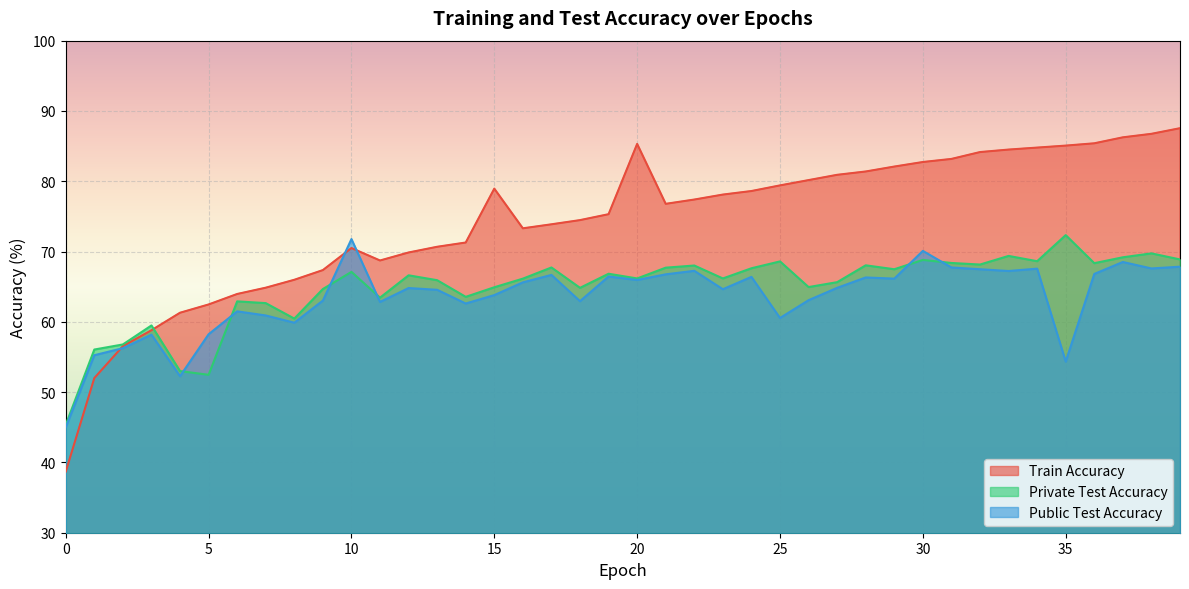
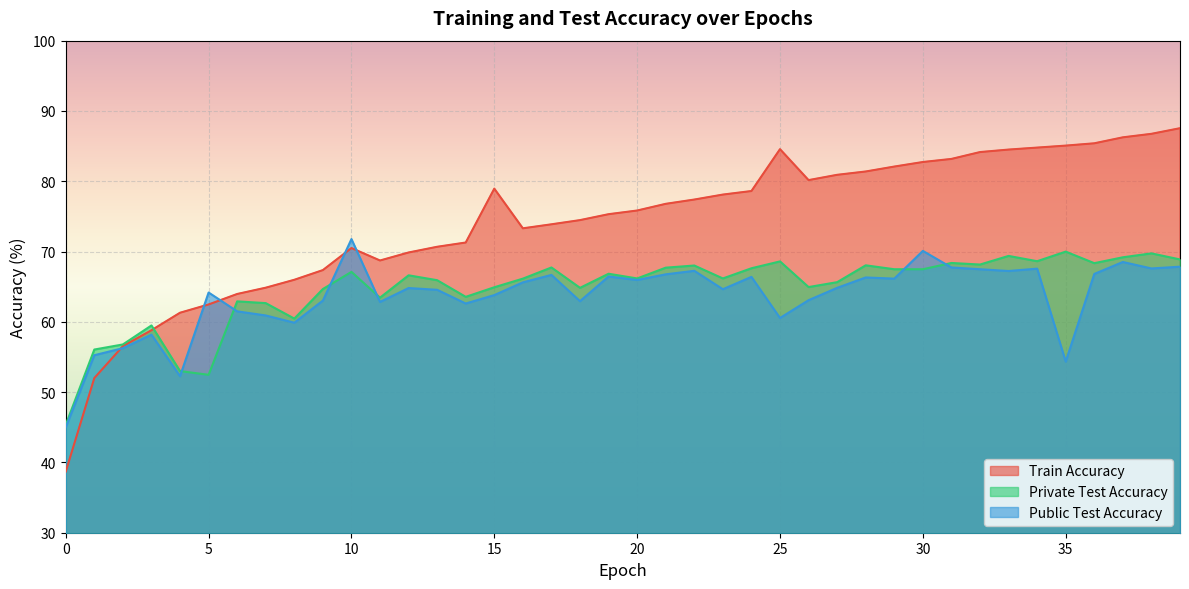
  {
    "Train Accuracy": {
      "0": 39,
      "5": 62,
      "10": 70,
      "15": 79,
-     "20": 85,
-     "25": 79,
+     "20": 76,
+     "25": 85,
      "30": 83,
      "35": 85
    },
    "Private Test Accuracy": {
      "0": 45,
      "5": 52,
      "10": 67,
      "15": 65,
      "25": 69,
-     "30": 69,
-     "35": 72
+     "30": 67,
+     "35": 70
    },
    "Public Test Accuracy": {
      "0": 45,
-     "5": 58,
+     "5": 64,
      "10": 72,
      "15": 64,
      "25": 61,
      "30": 70,
      "35": 54
    }
  }
